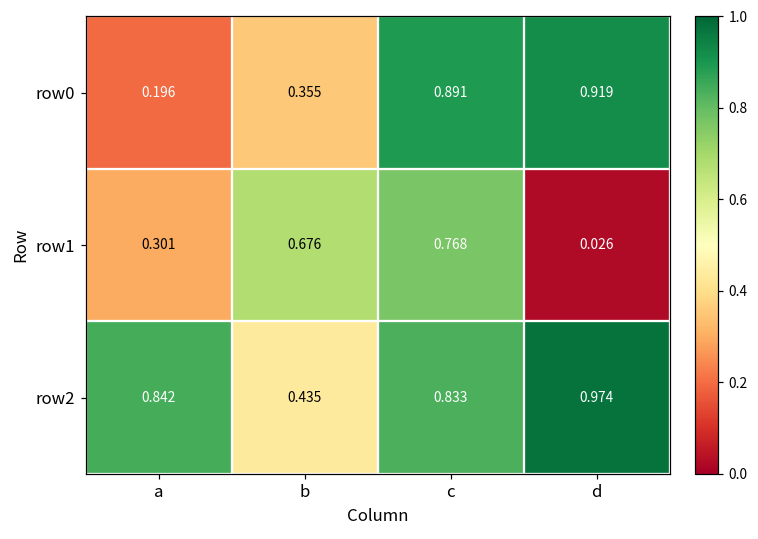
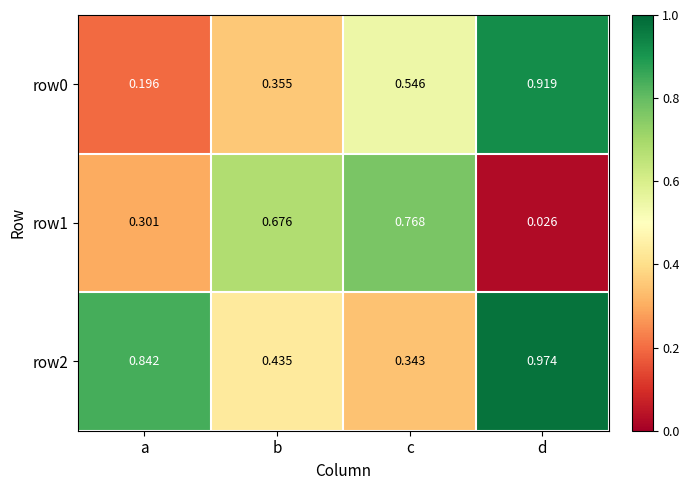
  {
    "row0": {
      "a": 0.196,
      "b": 0.355,
-     "c": 0.891,
+     "c": 0.546,
      "d": 0.919
    },
    "row1": {
      "a": 0.301,
      "b": 0.676,
      "c": 0.768,
      "d": 0.026
    },
    "row2": {
      "a": 0.842,
      "b": 0.435,
-     "c": 0.833,
+     "c": 0.343,
      "d": 0.974
    }
  }
